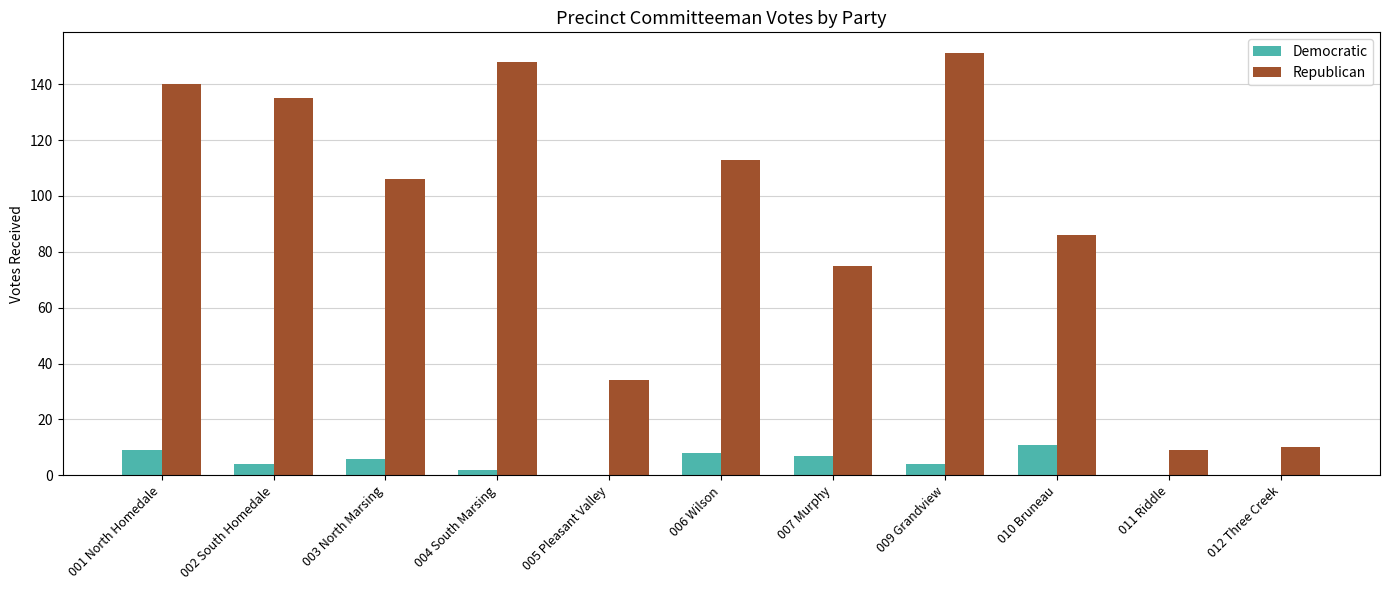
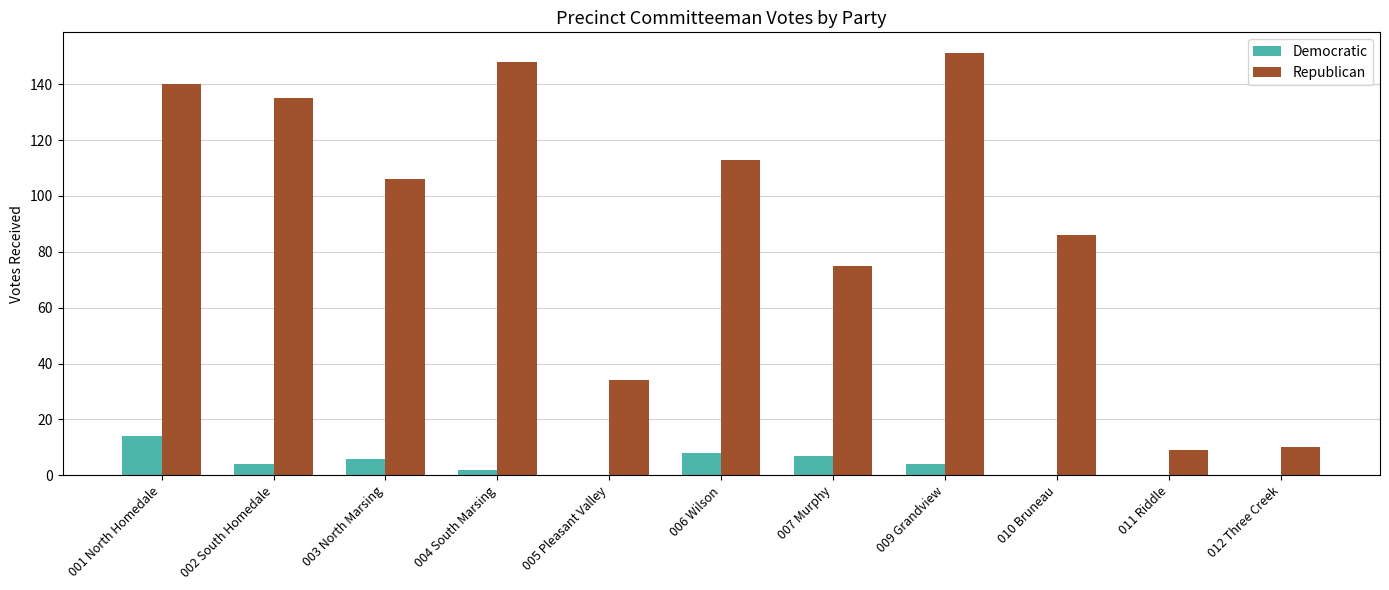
  {
    "Democratic": {
-     "001 North Homedale": 9,
+     "001 North Homedale": 14,
      "002 South Homedale": 4,
      "003 North Marsing": 6,
      "004 South Marsing": 2,
      "005 Pleasant Valley": 0,
      "006 Wilson": 8,
      "007 Murphy": 7,
      "009 Grandview": 4,
-     "010 Bruneau": 11,
+     "010 Bruneau": 0,
      "011 Riddle": 0,
      "012 Three Creek": 0
    },
    "Republican": {
      "001 North Homedale": 140,
      "002 South Homedale": 135,
      "003 North Marsing": 106,
      "004 South Marsing": 148,
      "005 Pleasant Valley": 34,
      "006 Wilson": 113,
      "007 Murphy": 75,
      "009 Grandview": 151,
      "010 Bruneau": 86,
      "011 Riddle": 9,
      "012 Three Creek": 10
    }
  }
